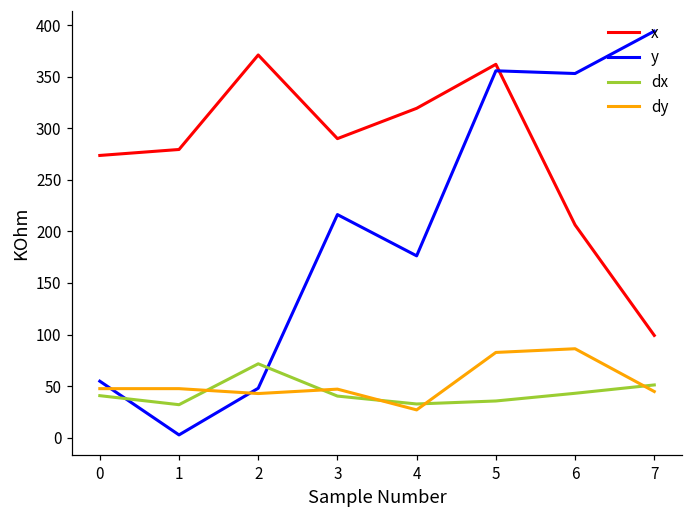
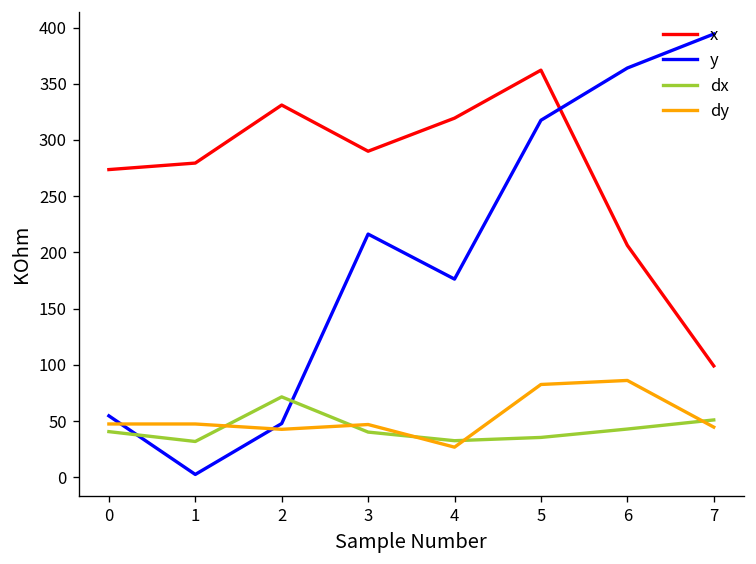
  {
    "x": {
      "0": 270,
      "1": 280,
-     "2": 370,
+     "2": 330,
      "3": 290,
      "4": 320,
      "5": 360,
      "6": 210,
      "7": 100
    },
    "y": {
      "0": 50,
      "1": 0,
      "2": 50,
      "3": 220,
      "4": 180,
-     "5": 360,
-     "6": 350,
+     "5": 320,
+     "6": 360,
      "7": 390
    },
    "dx": {
      "0": 40,
      "1": 30,
      "2": 70,
      "3": 40,
      "4": 30,
      "5": 40,
      "6": 40,
      "7": 50
    },
    "dy": {
      "0": 50,
      "1": 50,
      "2": 40,
      "3": 50,
      "4": 30,
      "5": 80,
      "6": 90,
      "7": 40
    }
  }
